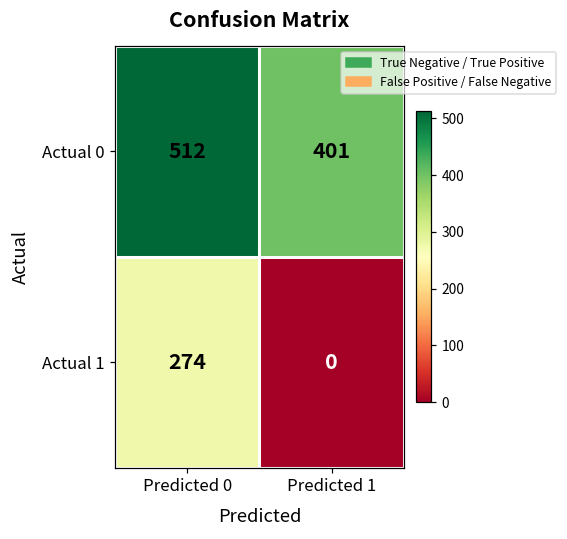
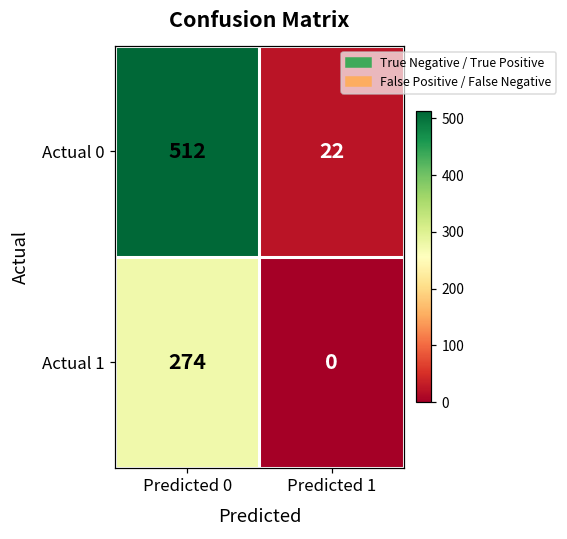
  {
    "Actual 0": {
      "Predicted 0": 512,
-     "Predicted 1": 401
+     "Predicted 1": 22
    },
    "Actual 1": {
      "Predicted 0": 274,
      "Predicted 1": 0
    }
  }
